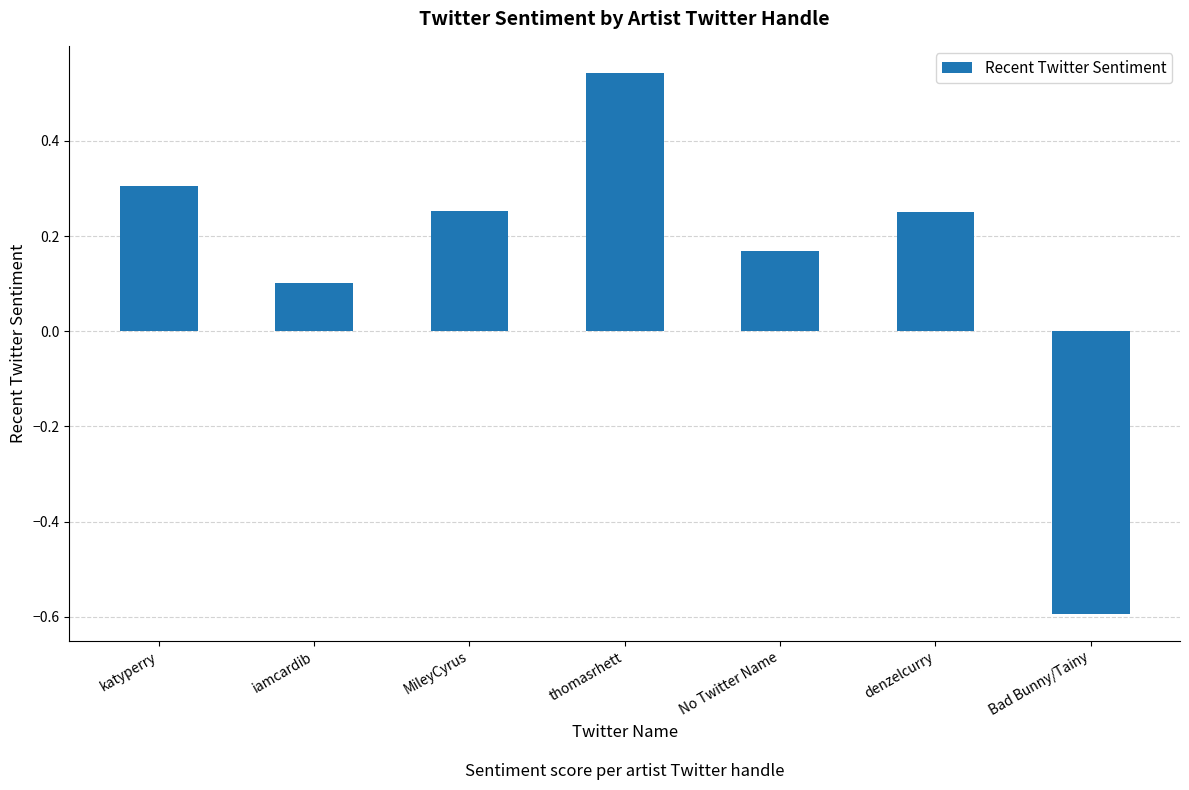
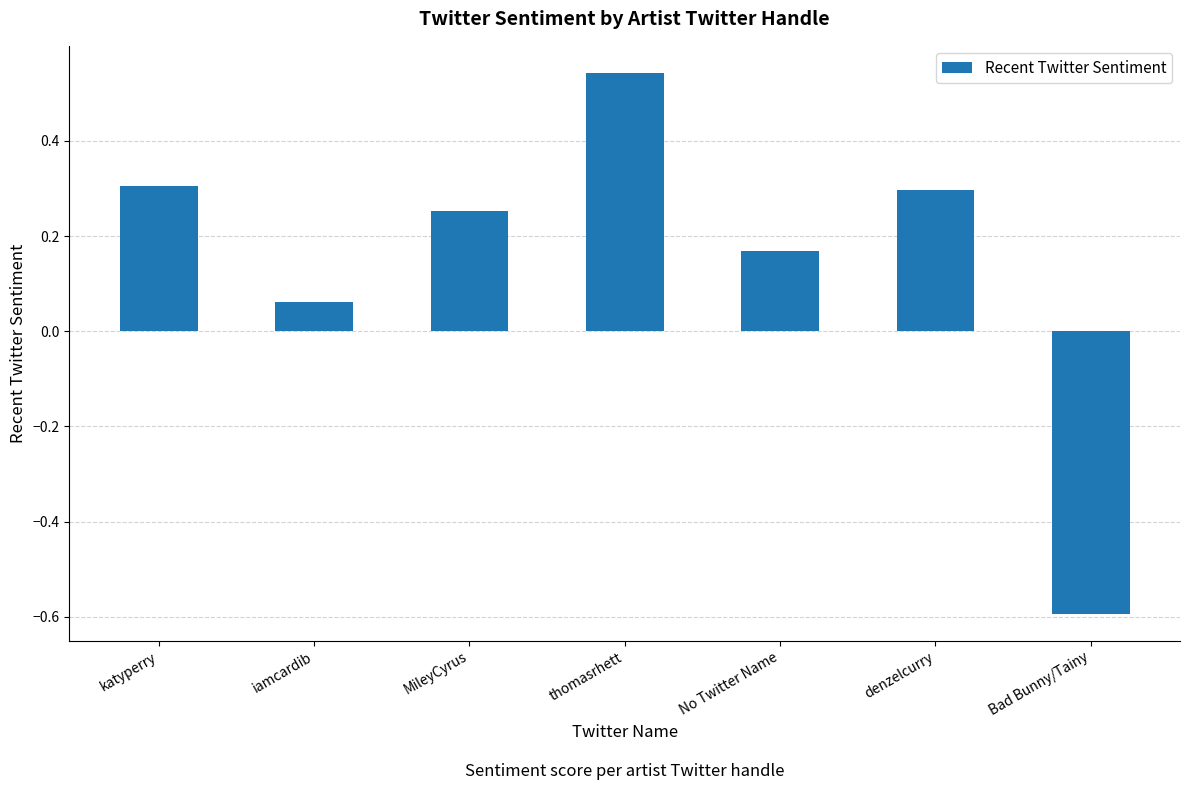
  {
    "katyperry": 0.31,
-   "iamcardib": 0.10,
+   "iamcardib": 0.06,
    "MileyCyrus": 0.25,
    "thomasrhett": 0.54,
    "No Twitter Name": 0.17,
-   "denzelcurry": 0.25,
+   "denzelcurry": 0.30,
    "Bad Bunny/Tainy": -0.59
  }
